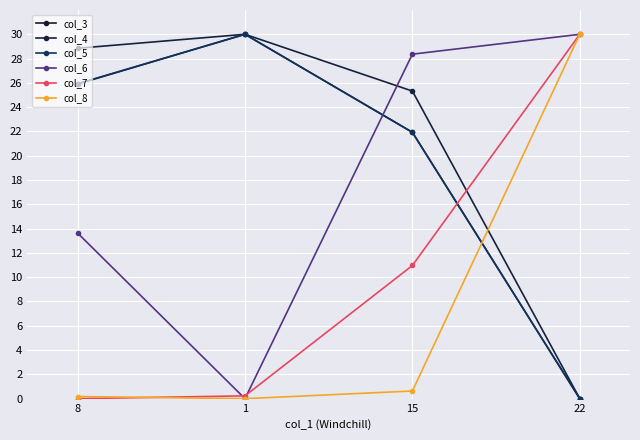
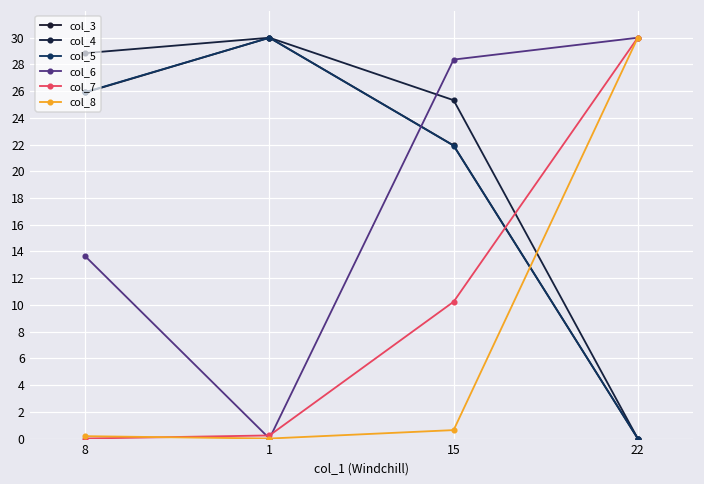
  {
    "col_6": {
      "8": 13.6,
      "15": 28.4
    },
    "col_7": {
      "1": 0.2,
-     "15": 11.0
+     "15": 10.2
    },
    "col_8": {
      "15": 0.6
    }
  }
